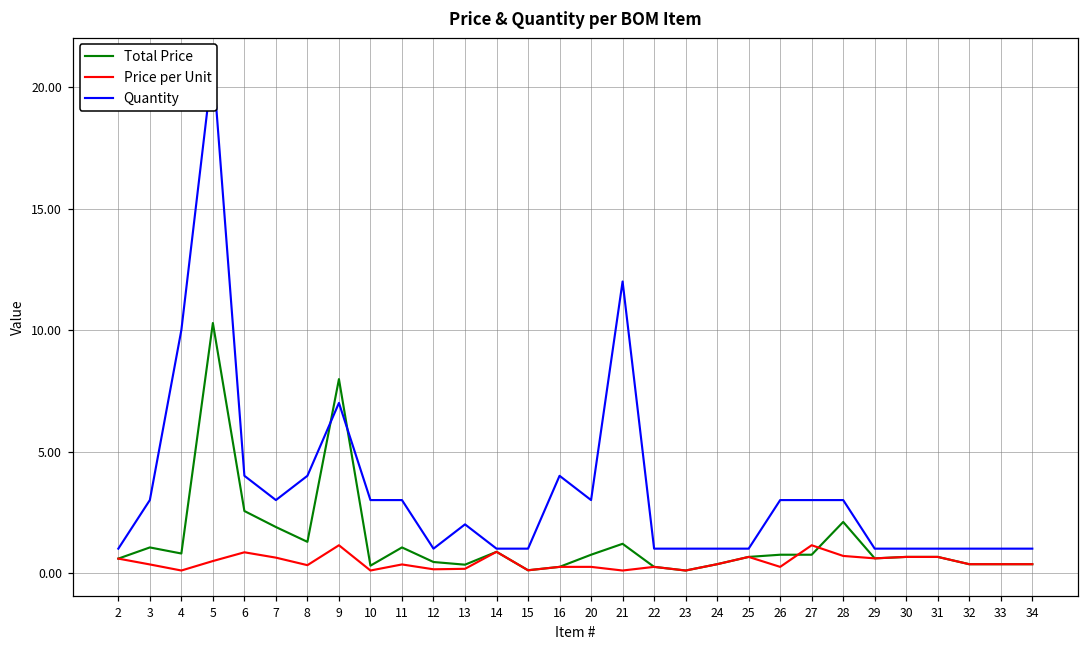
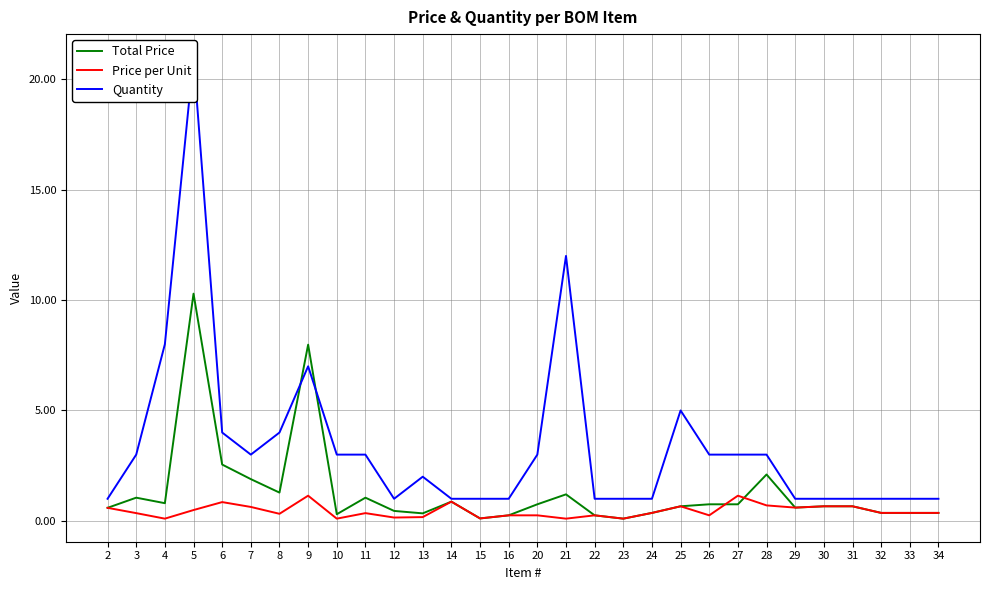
  {
    "Total Price": {
      "3": 1,
      "4": 0.8,
      "5": 10.3,
      "6": 2.6,
      "7": 2,
      "8": 1.3,
      "9": 8,
      "10": 0.3,
      "11": 1,
      "12": 0.5,
      "13": 0.3,
      "20": 0.8,
      "21": 1.2,
      "26": 0.8,
      "27": 0.8,
      "28": 2
    },
    "Price per Unit": {
      "3": 0.4,
      "4": 0,
      "5": 0.5,
      "6": 0.9,
      "7": 0.6,
      "8": 0.3,
      "9": 1.1,
      "10": 0,
      "11": 0.4,
      "12": 0.2,
      "13": 0.2,
      "20": 0.3,
      "21": 0,
      "26": 0.3,
      "27": 1.1,
      "28": 0.7
    },
    "Quantity": {
      "2": 1,
      "3": 3,
-     "4": 10,
+     "4": 8,
      "6": 4,
      "7": 3,
      "8": 4,
      "9": 7,
      "10": 3,
      "11": 3,
      "12": 1,
      "13": 2,
      "14": 1,
      "15": 1,
-     "16": 4,
+     "16": 1,
      "20": 3,
      "21": 12,
      "22": 1,
      "23": 1,
      "24": 1,
-     "25": 1,
+     "25": 5,
      "26": 3,
      "27": 3,
      "28": 3,
      "29": 1,
      "30": 1,
      "31": 1,
      "32": 1,
      "33": 1,
      "34": 1
    }
  }
